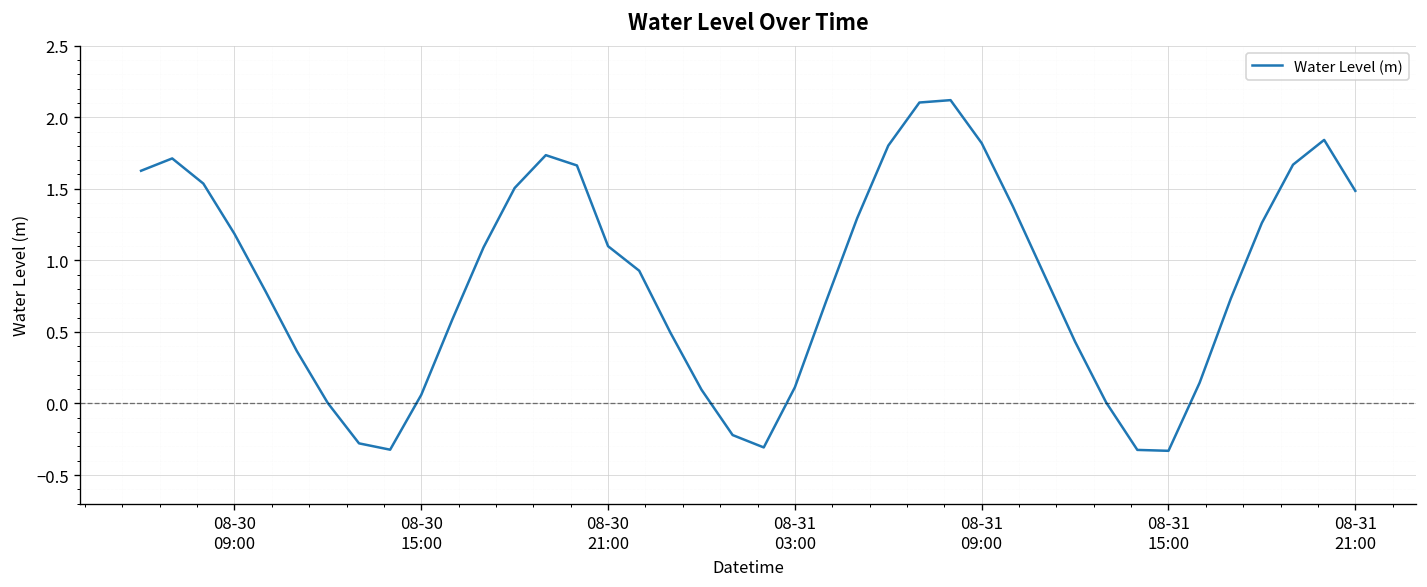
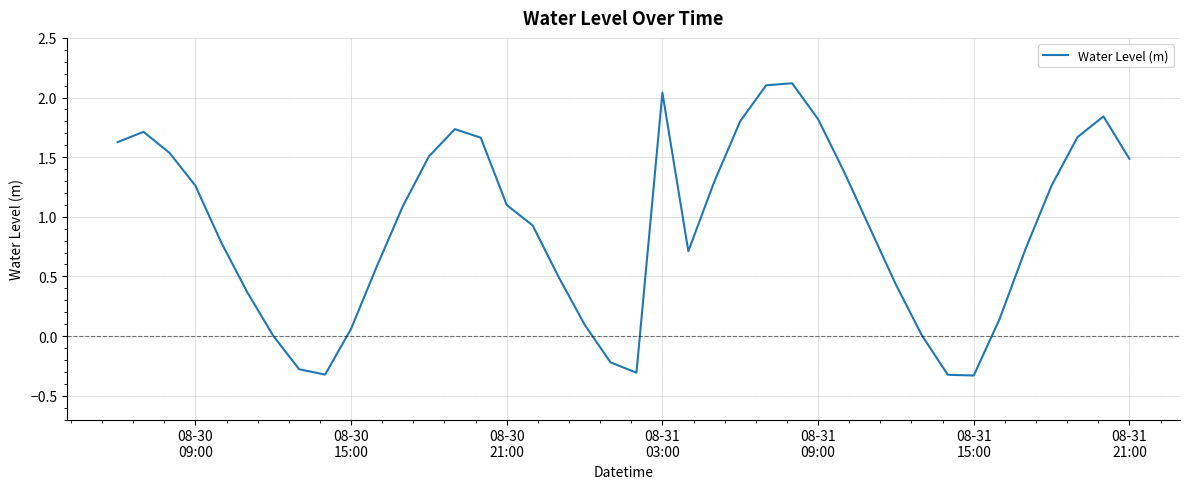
  {
-   "08-30 09:00": 1.18,
+   "08-30 09:00": 1.26,
    "08-30 15:00": 0.06,
    "08-30 21:00": 1.10,
-   "08-31 03:00": 0.11,
+   "08-31 03:00": 2.04,
    "08-31 09:00": 1.82,
    "08-31 15:00": -0.33,
    "08-31 21:00": 1.49
  }
